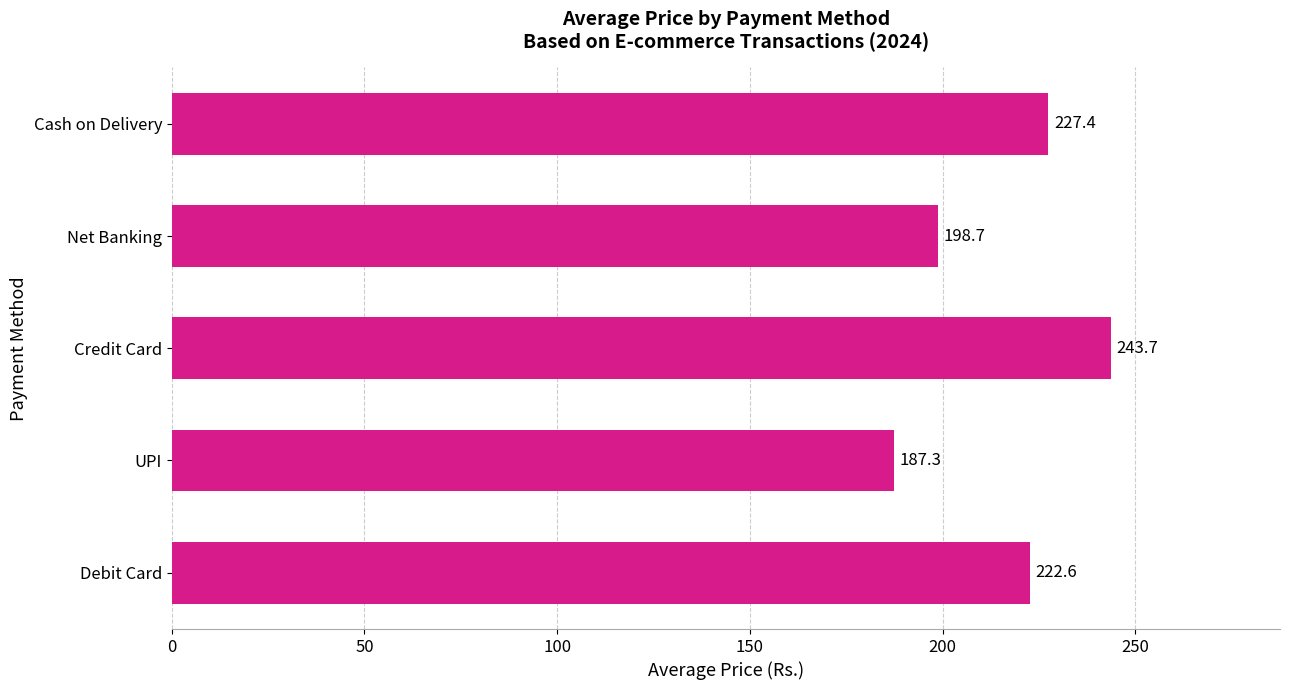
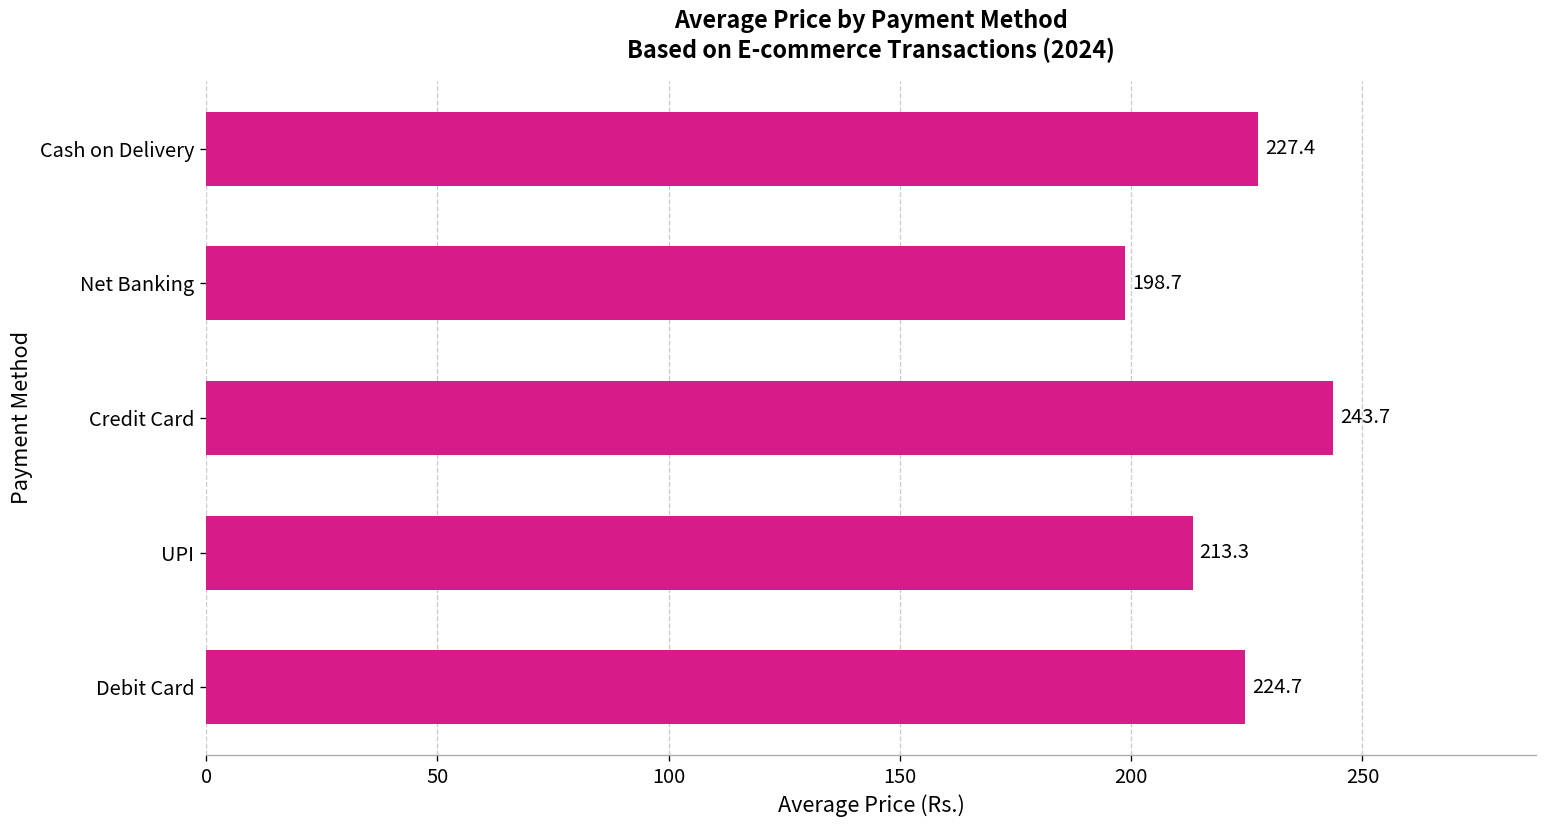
  {
    "Cash on Delivery": 227.4,
    "Net Banking": 198.7,
    "Credit Card": 243.7,
-   "UPI": 187.3,
-   "Debit Card": 222.6
+   "UPI": 213.3,
+   "Debit Card": 224.7
  }
